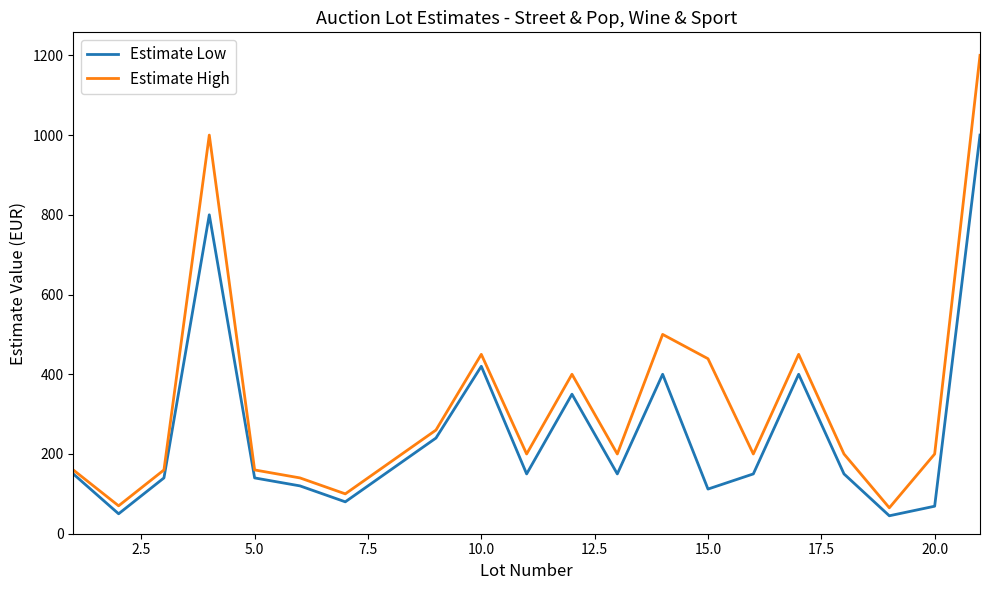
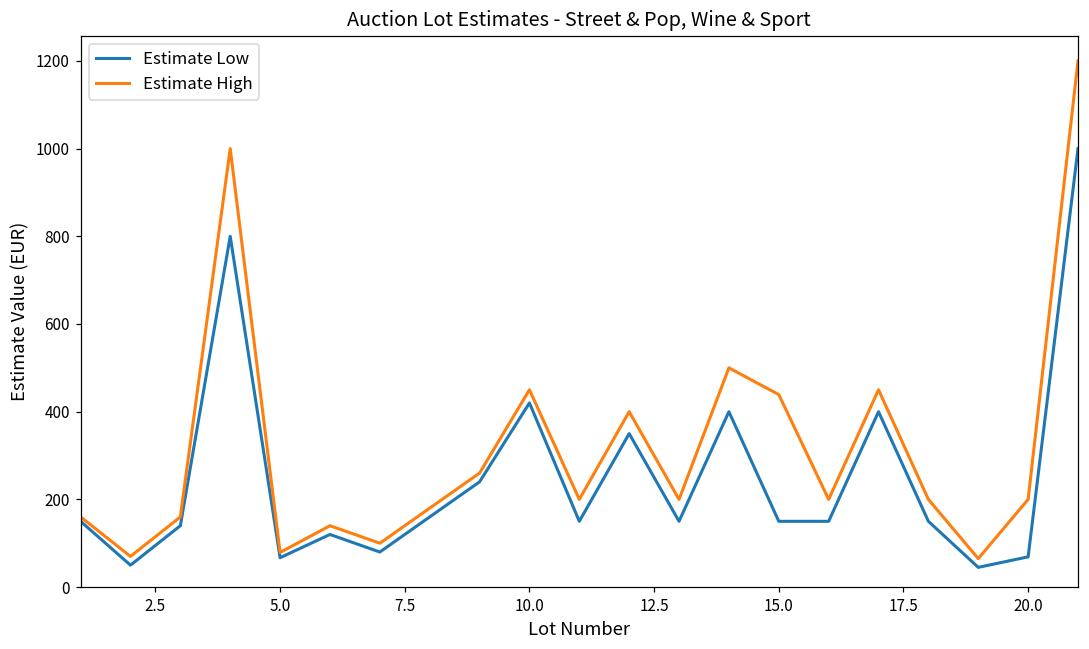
  {
    "Estimate Low": {
-     "5.0": 140,
+     "5.0": 70,
      "10.0": 420,
-     "15.0": 110,
+     "15.0": 150,
      "20.0": 70
    },
    "Estimate High": {
-     "5.0": 160,
+     "5.0": 80,
      "10.0": 450,
      "15.0": 440,
      "20.0": 200
    }
  }
